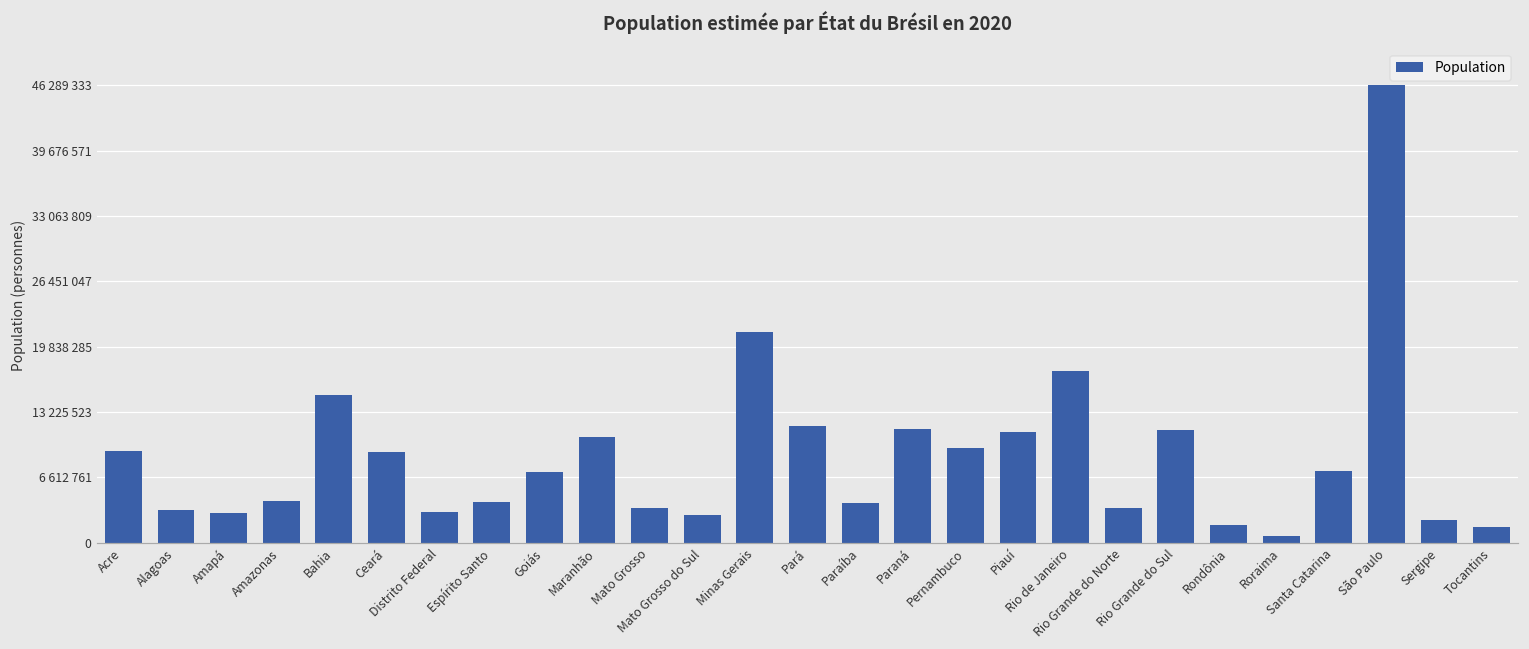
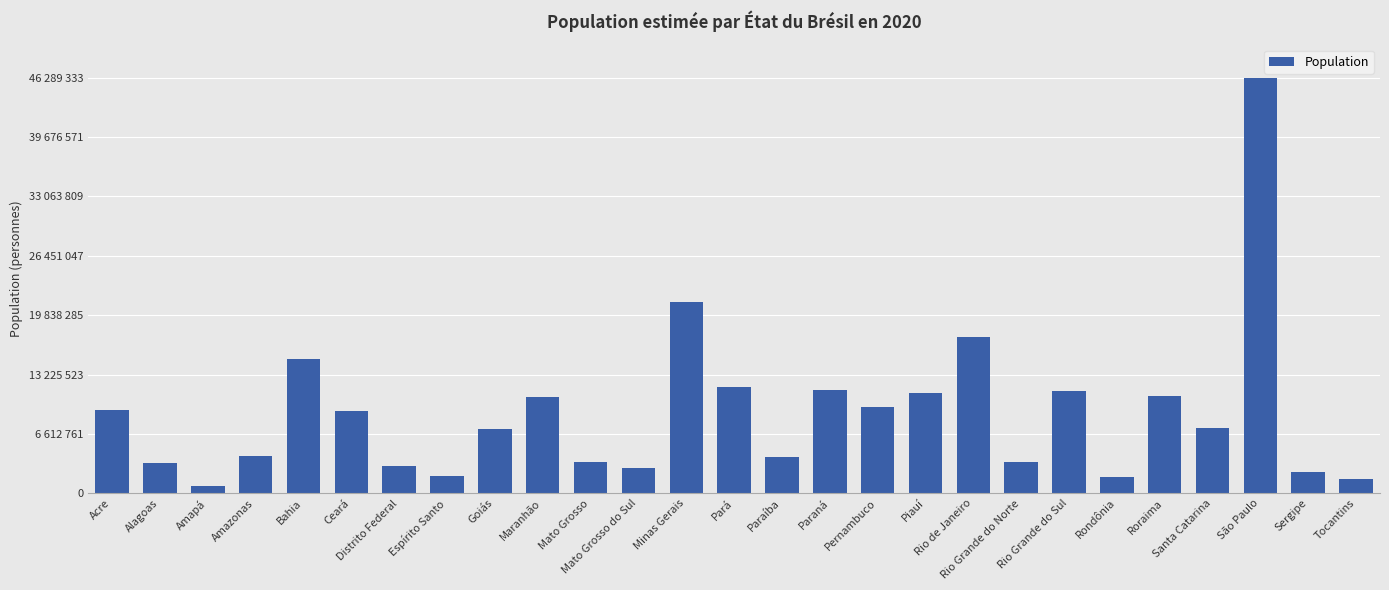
  {
    "Acre": 9000000,
    "Alagoas": 3000000,
-   "Amapá": 3000000,
+   "Amapá": 1000000,
    "Amazonas": 4000000,
    "Bahia": 15000000,
    "Ceará": 9000000,
    "Distrito Federal": 3000000,
-   "Espírito Santo": 4000000,
+   "Espírito Santo": 2000000,
    "Goiás": 7000000,
    "Maranhão": 11000000,
    "Mato Grosso": 4000000,
    "Mato Grosso do Sul": 3000000,
    "Minas Gerais": 21000000,
    "Pará": 12000000,
    "Paraíba": 4000000,
    "Paraná": 12000000,
    "Pernambuco": 10000000,
    "Piauí": 11000000,
    "Rio de Janeiro": 17000000,
    "Rio Grande do Norte": 4000000,
    "Rio Grande do Sul": 11000000,
    "Rondônia": 2000000,
-   "Roraima": 1000000,
+   "Roraima": 11000000,
    "Santa Catarina": 7000000,
    "São Paulo": 46000000,
    "Sergipe": 2000000,
    "Tocantins": 2000000
  }
